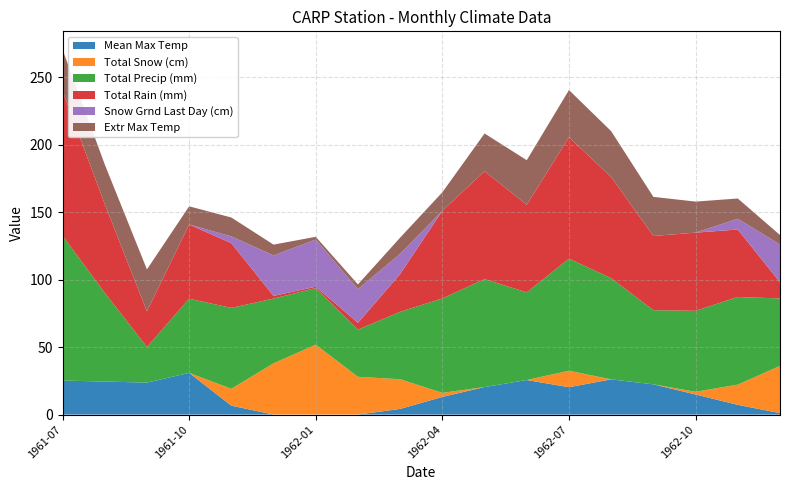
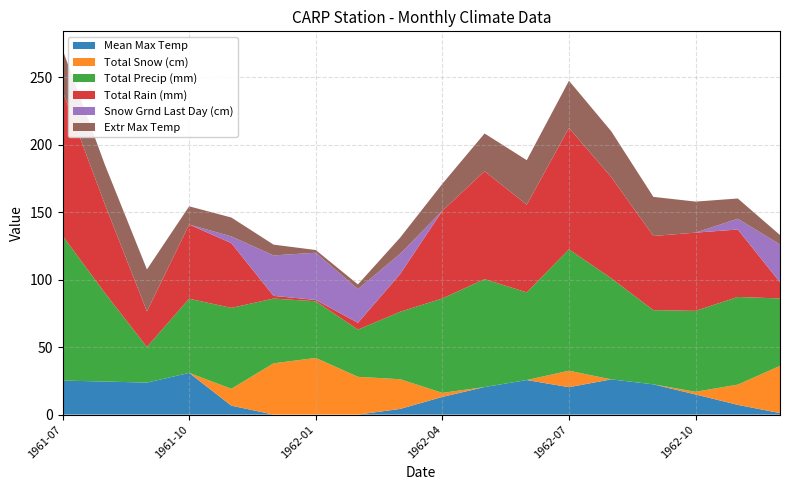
  {
    "Mean Max Temp": {
      "1962-01": 0,
      "1962-04": 13,
      "1962-07": 20,
      "1962-10": 15
    },
    "Total Snow (cm)": {
-     "1962-01": 52,
+     "1962-01": 42,
      "1962-04": 3,
      "1962-07": 12,
      "1962-10": 2
    },
    "Total Precip (mm)": {
      "1961-07": 107,
      "1961-10": 55,
      "1962-04": 70,
-     "1962-07": 83,
+     "1962-07": 90,
      "1962-10": 60
    },
    "Snow Grnd Last Day (cm)": {
      "1962-01": 35
    },
    "Extr Max Temp": {
      "1961-07": 31,
      "1961-10": 14,
      "1962-01": 2,
-     "1962-04": 14,
+     "1962-04": 20,
      "1962-07": 35,
      "1962-10": 23
    }
  }
